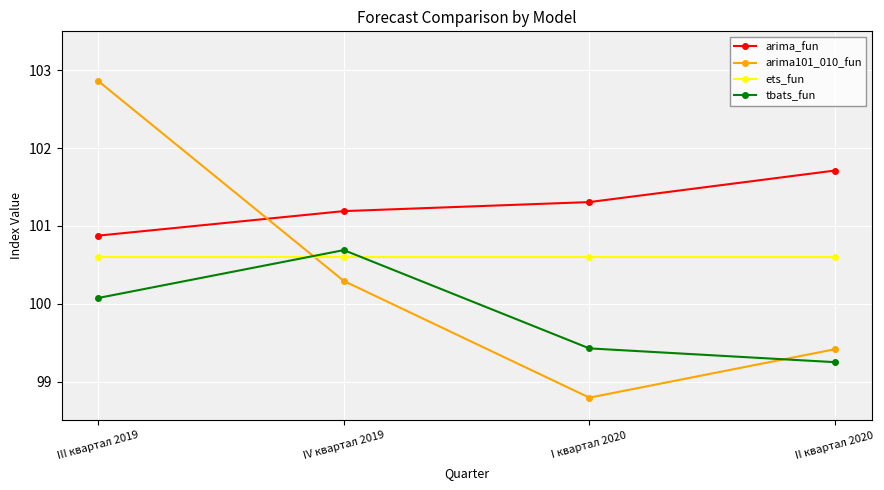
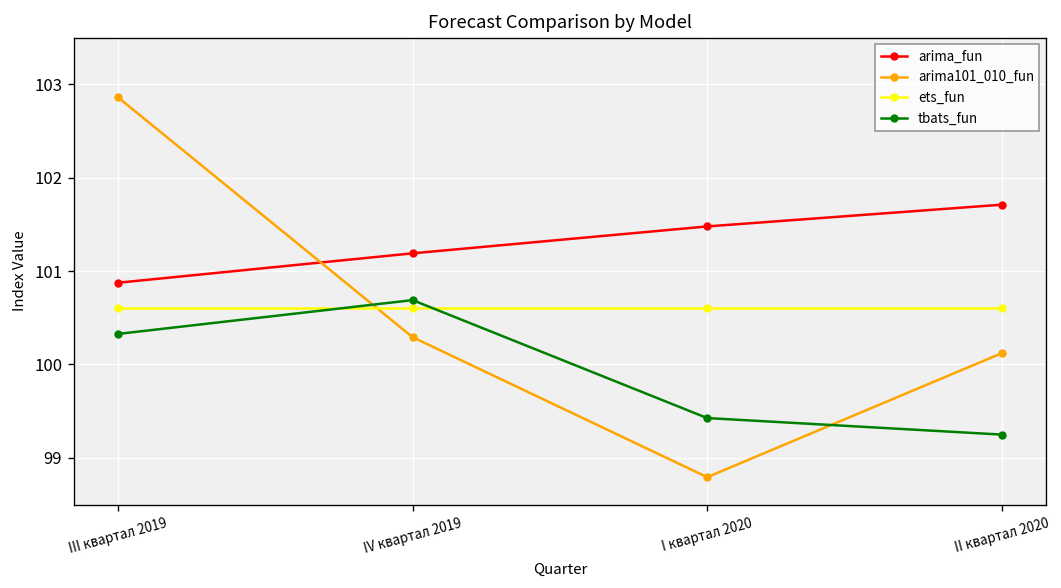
  {
    "arima_fun": {
      "III квартал 2019": 100.9,
      "IV квартал 2019": 101.2,
-     "I квартал 2020": 101.3,
+     "I квартал 2020": 101.5,
      "II квартал 2020": 101.7
    },
    "arima101_010_fun": {
      "III квартал 2019": 102.9,
      "IV квартал 2019": 100.3,
      "I квартал 2020": 98.8,
-     "II квартал 2020": 99.4
+     "II квартал 2020": 100.1
    },
    "ets_fun": {
      "III квартал 2019": 100.6,
      "IV квартал 2019": 100.6,
      "I квартал 2020": 100.6,
      "II квартал 2020": 100.6
    },
    "tbats_fun": {
-     "III квартал 2019": 100.1,
+     "III квартал 2019": 100.3,
      "IV квартал 2019": 100.7,
      "I квартал 2020": 99.4,
      "II квартал 2020": 99.2
    }
  }
